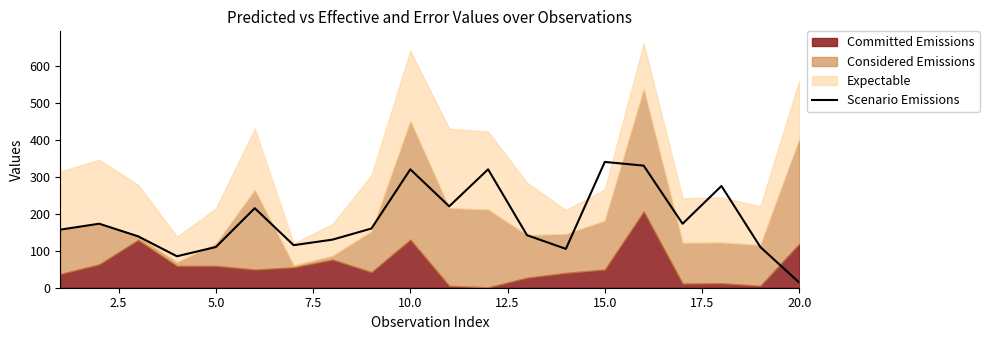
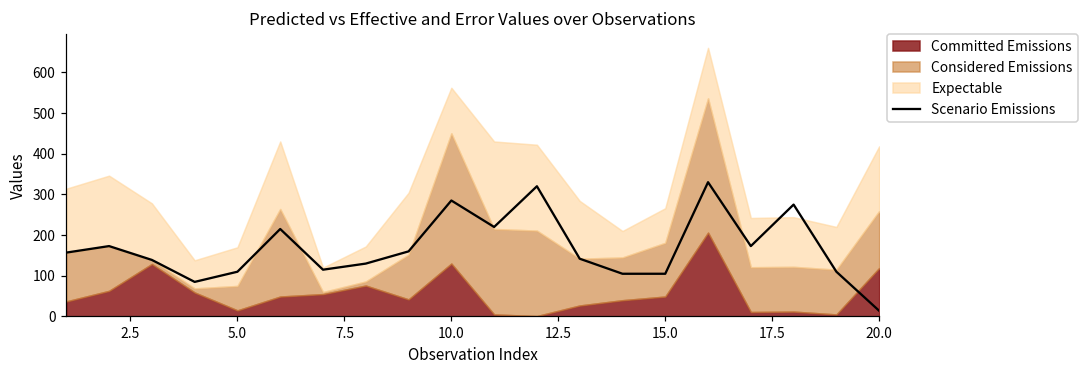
  {
    "Committed Emissions": {
-     "5.0": 60,
+     "5.0": 20,
      "10.0": 130,
      "15.0": 50,
      "20.0": 120
    },
    "Scenario Emissions": {
      "5.0": 110,
-     "10.0": 320,
-     "15.0": 340,
+     "10.0": 290,
+     "15.0": 110,
      "20.0": 10
    },
    "Considered Emissions": {
      "5.0": 60,
      "10.0": 320,
      "15.0": 130,
-     "20.0": 280
+     "20.0": 140
    },
    "Expectable": {
      "5.0": 100,
-     "10.0": 190,
+     "10.0": 110,
      "15.0": 90,
      "20.0": 160
    }
  }
